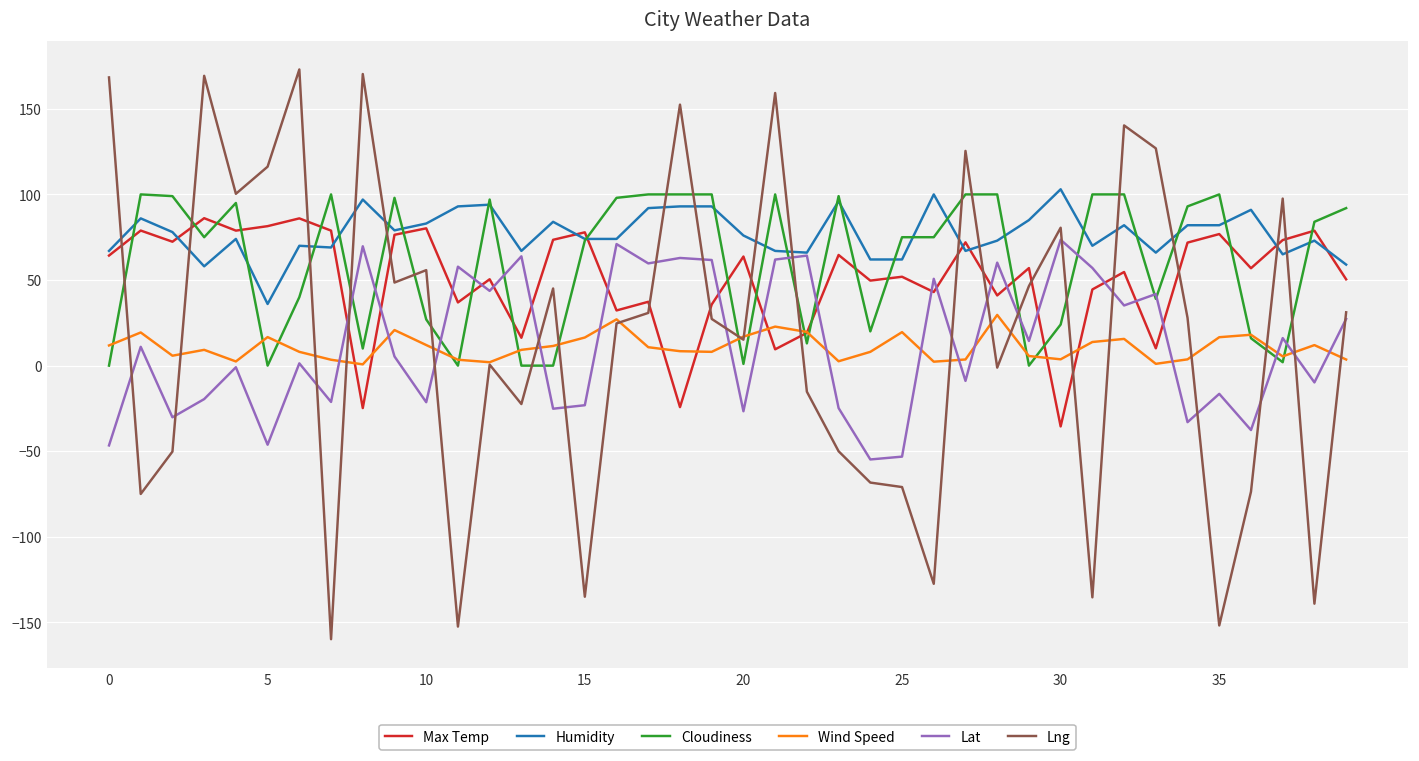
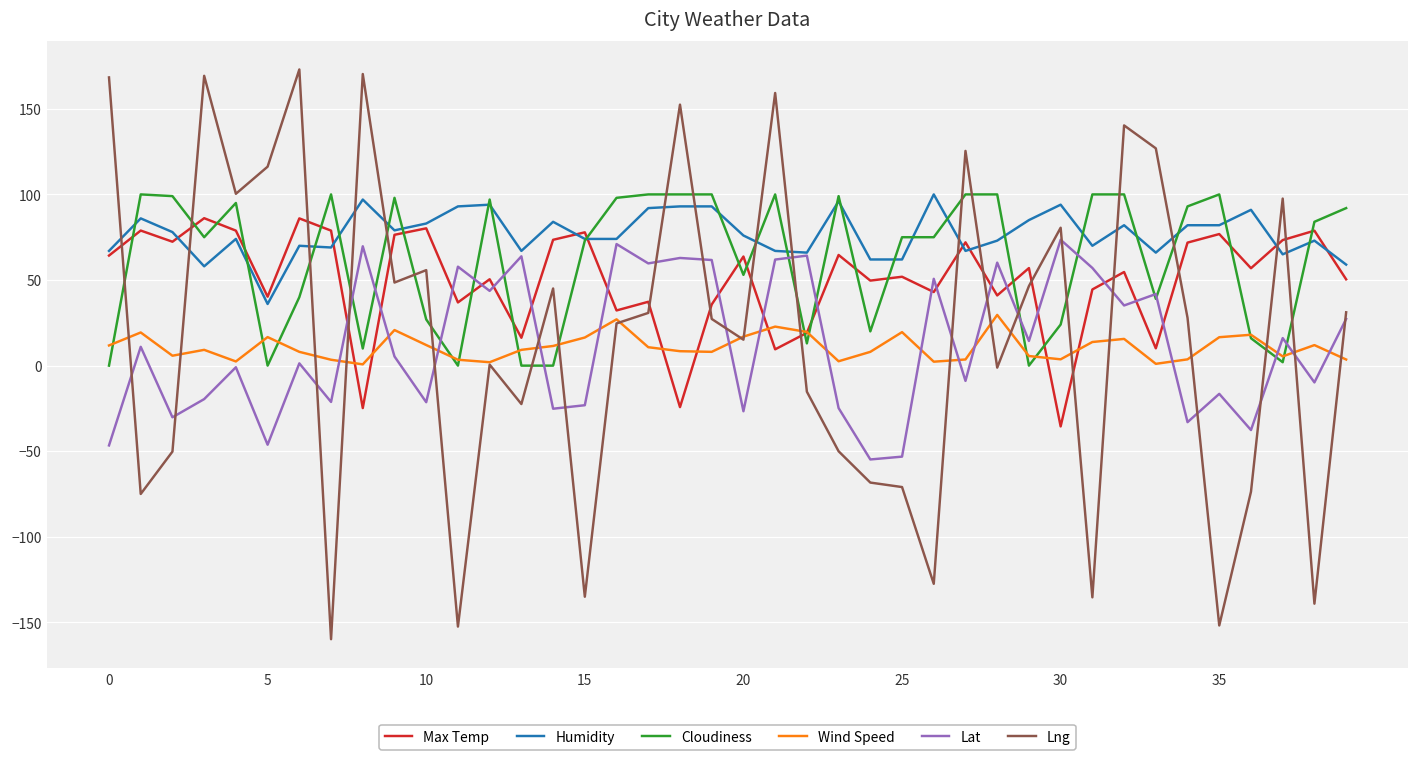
  {
    "Max Temp": {
      "0": 64,
-     "5": 81,
+     "5": 40,
      "10": 80,
      "15": 78,
      "20": 64,
      "25": 52,
      "30": -36,
      "35": 77
    },
    "Humidity": {
      "0": 67,
      "5": 36,
      "10": 83,
      "20": 76,
      "25": 62,
-     "30": 103,
+     "30": 94,
      "35": 82
    },
    "Cloudiness": {
      "0": 0,
      "5": 0,
      "10": 27,
-     "20": 1,
+     "20": 53,
      "25": 75,
      "30": 24,
      "35": 100
    },
    "Wind Speed": {
      "0": 12,
      "5": 17,
      "10": 12,
      "15": 16,
      "20": 17,
      "25": 20,
      "30": 4,
      "35": 17
    },
    "Lat": {
      "0": -47,
      "5": -46,
      "10": -21,
      "15": -23,
      "20": -27,
      "25": -53,
      "30": 74,
      "35": -16
    },
    "Lng": {
      "0": 168,
      "5": 116,
      "10": 56,
      "15": -135,
      "20": 15,
      "25": -71,
      "30": 81,
      "35": -152
    }
  }
